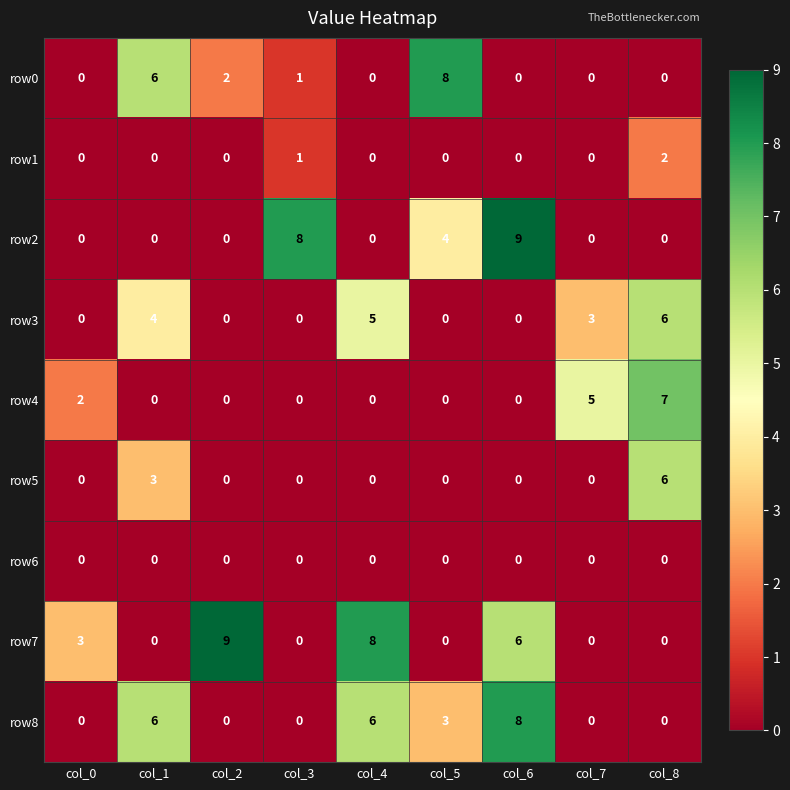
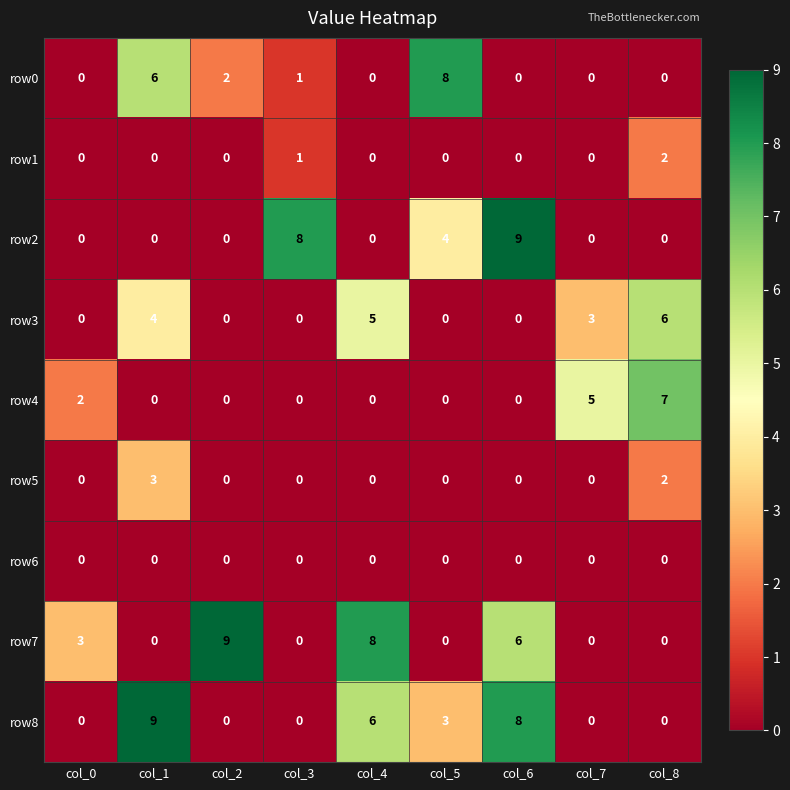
  {
    "row0": {
      "col_0": 0,
      "col_1": 6,
      "col_2": 2,
      "col_3": 1,
      "col_4": 0,
      "col_5": 8,
      "col_6": 0,
      "col_7": 0,
      "col_8": 0
    },
    "row1": {
      "col_0": 0,
      "col_1": 0,
      "col_2": 0,
      "col_3": 1,
      "col_4": 0,
      "col_5": 0,
      "col_6": 0,
      "col_7": 0,
      "col_8": 2
    },
    "row2": {
      "col_0": 0,
      "col_1": 0,
      "col_2": 0,
      "col_3": 8,
      "col_4": 0,
      "col_5": 4,
      "col_6": 9,
      "col_7": 0,
      "col_8": 0
    },
    "row3": {
      "col_0": 0,
      "col_1": 4,
      "col_2": 0,
      "col_3": 0,
      "col_4": 5,
      "col_5": 0,
      "col_6": 0,
      "col_7": 3,
      "col_8": 6
    },
    "row4": {
      "col_0": 2,
      "col_1": 0,
      "col_2": 0,
      "col_3": 0,
      "col_4": 0,
      "col_5": 0,
      "col_6": 0,
      "col_7": 5,
      "col_8": 7
    },
    "row5": {
      "col_0": 0,
      "col_1": 3,
      "col_2": 0,
      "col_3": 0,
      "col_4": 0,
      "col_5": 0,
      "col_6": 0,
      "col_7": 0,
-     "col_8": 6
+     "col_8": 2
    },
    "row6": {
      "col_0": 0,
      "col_1": 0,
      "col_2": 0,
      "col_3": 0,
      "col_4": 0,
      "col_5": 0,
      "col_6": 0,
      "col_7": 0,
      "col_8": 0
    },
    "row7": {
      "col_0": 3,
      "col_1": 0,
      "col_2": 9,
      "col_3": 0,
      "col_4": 8,
      "col_5": 0,
      "col_6": 6,
      "col_7": 0,
      "col_8": 0
    },
    "row8": {
      "col_0": 0,
-     "col_1": 6,
+     "col_1": 9,
      "col_2": 0,
      "col_3": 0,
      "col_4": 6,
      "col_5": 3,
      "col_6": 8,
      "col_7": 0,
      "col_8": 0
    }
  }
